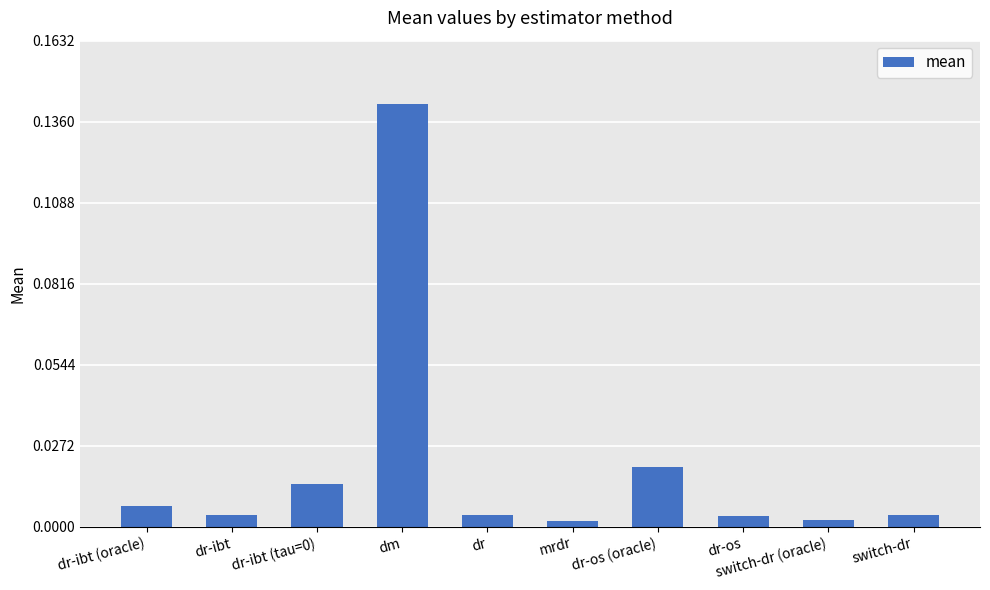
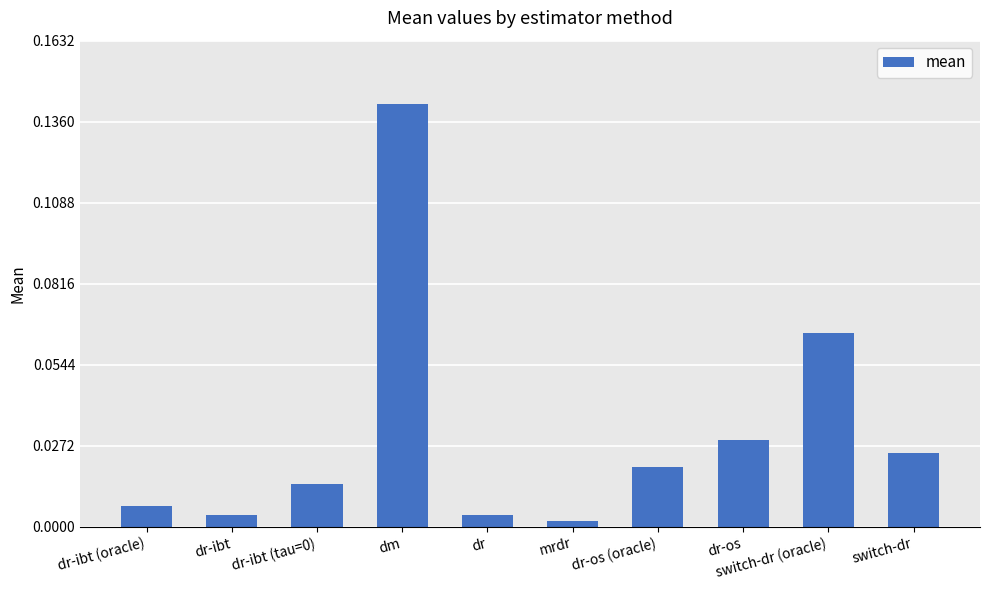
  {
    "dr-ibt (oracle)": 0.007,
    "dr-ibt": 0.004,
    "dr-ibt (tau=0)": 0.014,
    "dm": 0.142,
    "dr": 0.004,
    "mrdr": 0.002,
    "dr-os (oracle)": 0.020,
-   "dr-os": 0.004,
-   "switch-dr (oracle)": 0.002,
-   "switch-dr": 0.004
+   "dr-os": 0.029,
+   "switch-dr (oracle)": 0.065,
+   "switch-dr": 0.025
  }
